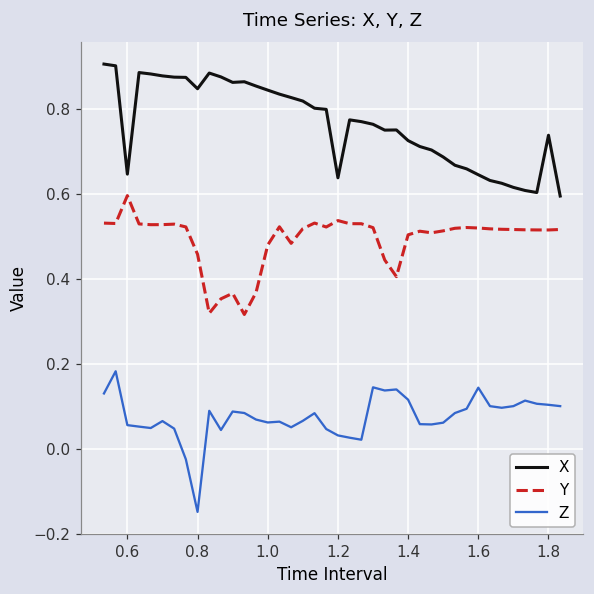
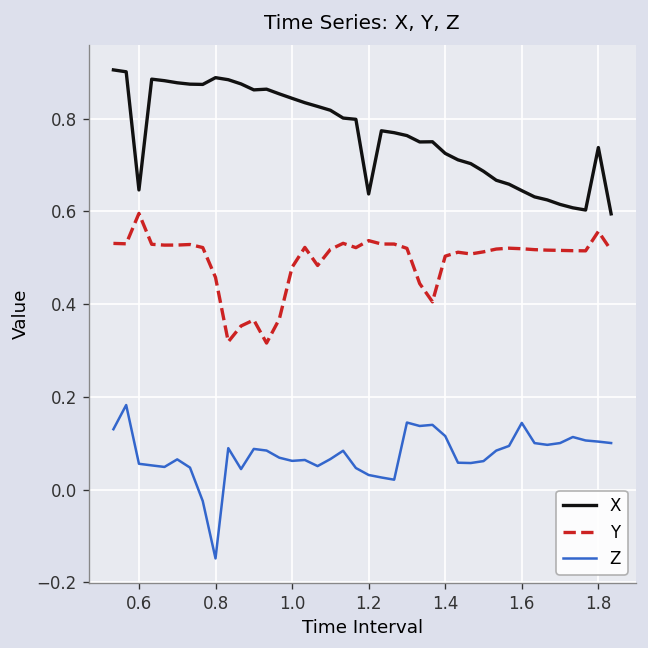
  {
    "X": {
      "0.6": 0.65,
-     "0.8": 0.85,
+     "0.8": 0.89,
      "1.0": 0.84,
      "1.2": 0.64,
      "1.4": 0.73,
      "1.6": 0.64,
      "1.8": 0.74
    },
    "Y": {
      "0.6": 0.60,
      "0.8": 0.46,
      "1.0": 0.48,
      "1.2": 0.54,
      "1.4": 0.50,
      "1.6": 0.52,
-     "1.8": 0.52
+     "1.8": 0.56
    },
    "Z": {
      "0.6": 0.06,
      "0.8": -0.15,
      "1.0": 0.06,
      "1.2": 0.03,
      "1.4": 0.12,
      "1.6": 0.14,
      "1.8": 0.10
    }
  }
